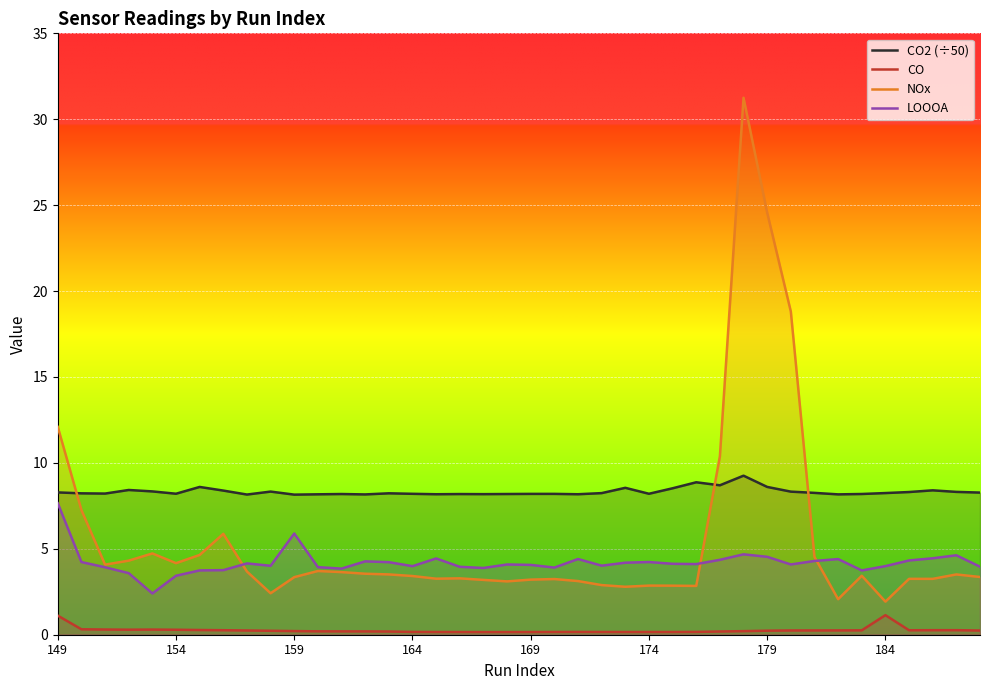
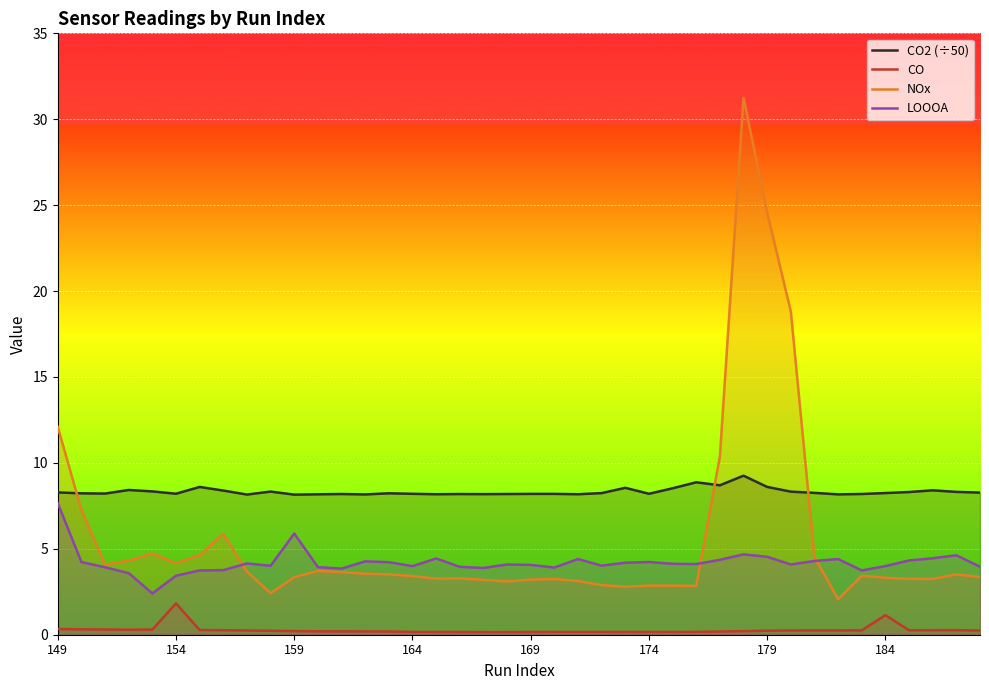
  {
    "CO2 (÷50)": {
      "149": 8.3,
      "154": 8.2,
      "159": 8.2,
      "164": 8.2,
      "169": 8.2,
      "174": 8.2,
      "179": 8.6,
      "184": 8.2
    },
    "CO": {
-     "149": 1.1,
-     "154": 0.3,
+     "149": 0.3,
+     "154": 1.8,
      "159": 0.2,
      "164": 0.2,
      "169": 0.2,
      "174": 0.2,
      "179": 0.2,
      "184": 1.1
    },
    "NOx": {
      "149": 12.1,
      "154": 4.2,
      "159": 3.4,
      "164": 3.4,
      "169": 3.2,
      "174": 2.9,
      "179": 24.6,
-     "184": 1.9
+     "184": 3.3
    },
    "LOOOA": {
      "149": 7.7,
      "154": 3.4,
      "159": 5.9,
      "164": 4.0,
      "169": 4.1,
      "174": 4.2,
      "179": 4.5,
      "184": 4.0
    }
  }
